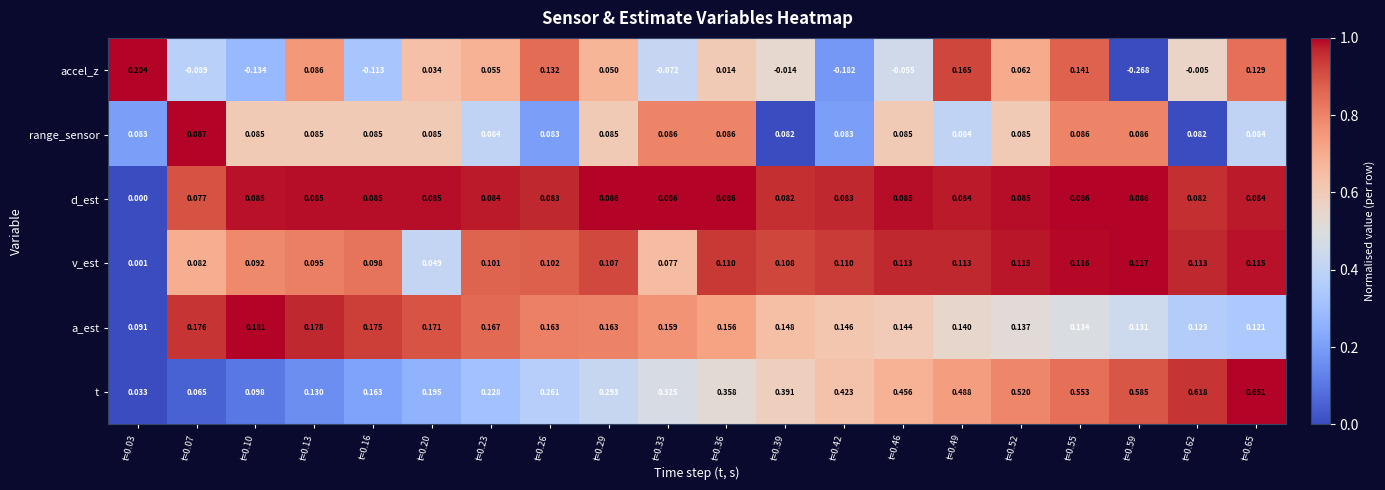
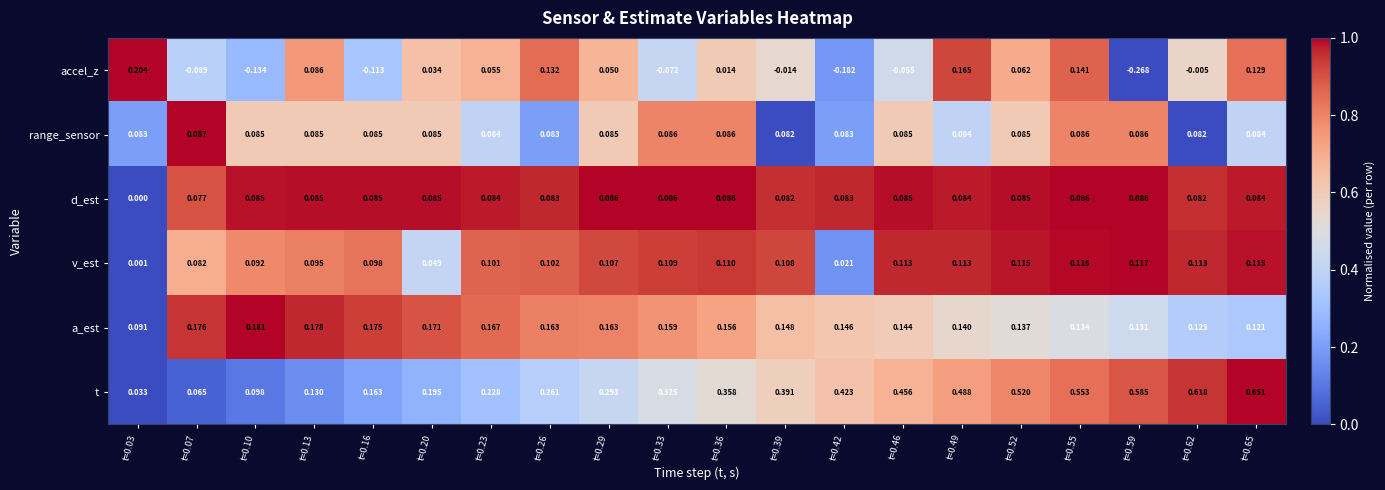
  {
    "accel_z": {
      "t=0.03": 0.204,
      "t=0.07": -0.089,
      "t=0.10": -0.134,
      "t=0.13": 0.086,
      "t=0.16": -0.113,
      "t=0.20": 0.034,
      "t=0.23": 0.055,
      "t=0.26": 0.132,
      "t=0.29": 0.050,
      "t=0.33": -0.072,
      "t=0.36": 0.014,
      "t=0.39": -0.014,
      "t=0.42": -0.182,
      "t=0.46": -0.055,
      "t=0.49": 0.165,
      "t=0.52": 0.062,
      "t=0.55": 0.141,
      "t=0.59": -0.268,
      "t=0.62": -0.005,
      "t=0.65": 0.129
    },
    "range_sensor": {
      "t=0.03": 0.083,
      "t=0.07": 0.087,
      "t=0.10": 0.085,
      "t=0.13": 0.085,
      "t=0.16": 0.085,
      "t=0.20": 0.085,
      "t=0.23": 0.084,
      "t=0.26": 0.083,
      "t=0.29": 0.085,
      "t=0.33": 0.086,
      "t=0.36": 0.086,
      "t=0.39": 0.082,
      "t=0.42": 0.083,
      "t=0.46": 0.085,
      "t=0.49": 0.084,
      "t=0.52": 0.085,
      "t=0.55": 0.086,
      "t=0.59": 0.086,
      "t=0.62": 0.082,
      "t=0.65": 0.084
    },
    "d_est": {
      "t=0.03": 0.000,
      "t=0.07": 0.077,
      "t=0.10": 0.085,
      "t=0.13": 0.085,
      "t=0.16": 0.085,
      "t=0.20": 0.085,
      "t=0.23": 0.084,
      "t=0.26": 0.083,
      "t=0.29": 0.086,
      "t=0.33": 0.086,
      "t=0.36": 0.086,
      "t=0.39": 0.082,
      "t=0.42": 0.083,
      "t=0.46": 0.085,
      "t=0.49": 0.084,
      "t=0.52": 0.085,
      "t=0.55": 0.086,
      "t=0.59": 0.086,
      "t=0.62": 0.082,
      "t=0.65": 0.084
    },
    "v_est": {
      "t=0.03": 0.001,
      "t=0.07": 0.082,
      "t=0.10": 0.092,
      "t=0.13": 0.095,
      "t=0.16": 0.098,
      "t=0.20": 0.049,
      "t=0.23": 0.101,
      "t=0.26": 0.102,
      "t=0.29": 0.107,
-     "t=0.33": 0.077,
+     "t=0.33": 0.109,
      "t=0.36": 0.110,
      "t=0.39": 0.108,
-     "t=0.42": 0.110,
+     "t=0.42": 0.021,
      "t=0.46": 0.113,
      "t=0.49": 0.113,
      "t=0.52": 0.115,
      "t=0.55": 0.116,
      "t=0.59": 0.117,
      "t=0.62": 0.113,
      "t=0.65": 0.115
    },
    "a_est": {
      "t=0.03": 0.091,
      "t=0.07": 0.176,
      "t=0.10": 0.181,
      "t=0.13": 0.178,
      "t=0.16": 0.175,
      "t=0.20": 0.171,
      "t=0.23": 0.167,
      "t=0.26": 0.163,
      "t=0.29": 0.163,
      "t=0.33": 0.159,
      "t=0.36": 0.156,
      "t=0.39": 0.148,
      "t=0.42": 0.146,
      "t=0.46": 0.144,
      "t=0.49": 0.140,
      "t=0.52": 0.137,
      "t=0.59": 0.131,
      "t=0.62": 0.123,
      "t=0.65": 0.121
    },
    "t": {
      "t=0.03": 0.033,
      "t=0.07": 0.065,
      "t=0.10": 0.098,
      "t=0.13": 0.130,
      "t=0.16": 0.163,
      "t=0.20": 0.195,
      "t=0.23": 0.228,
      "t=0.26": 0.261,
      "t=0.29": 0.293,
      "t=0.36": 0.358,
      "t=0.39": 0.391,
      "t=0.42": 0.423,
      "t=0.46": 0.456,
      "t=0.49": 0.488,
      "t=0.52": 0.520,
      "t=0.55": 0.553,
      "t=0.59": 0.585,
      "t=0.62": 0.618,
      "t=0.65": 0.651
    }
  }
